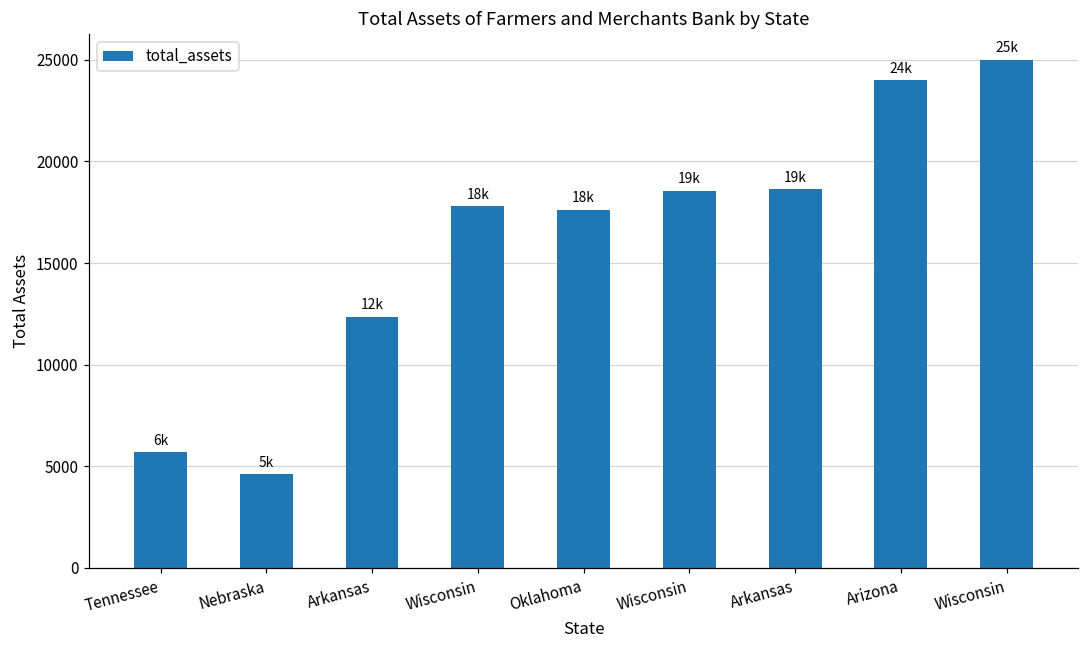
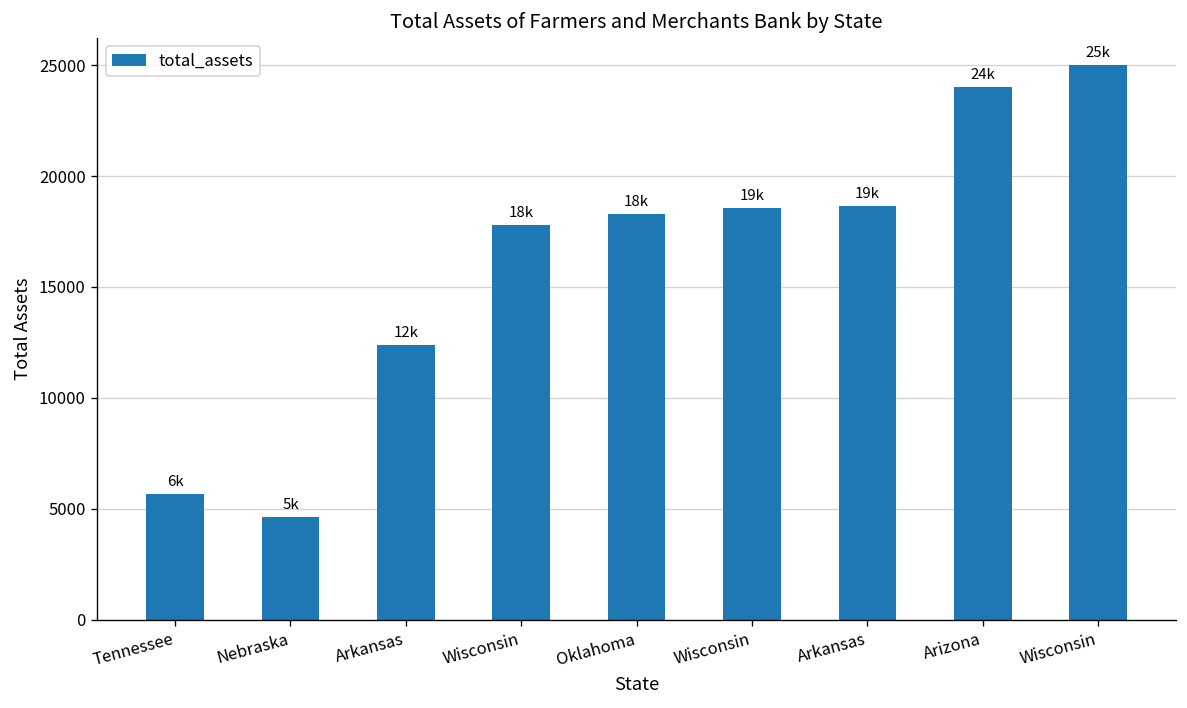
  {
-   "Oklahoma": 17600
+   "Oklahoma": 18300
  }
